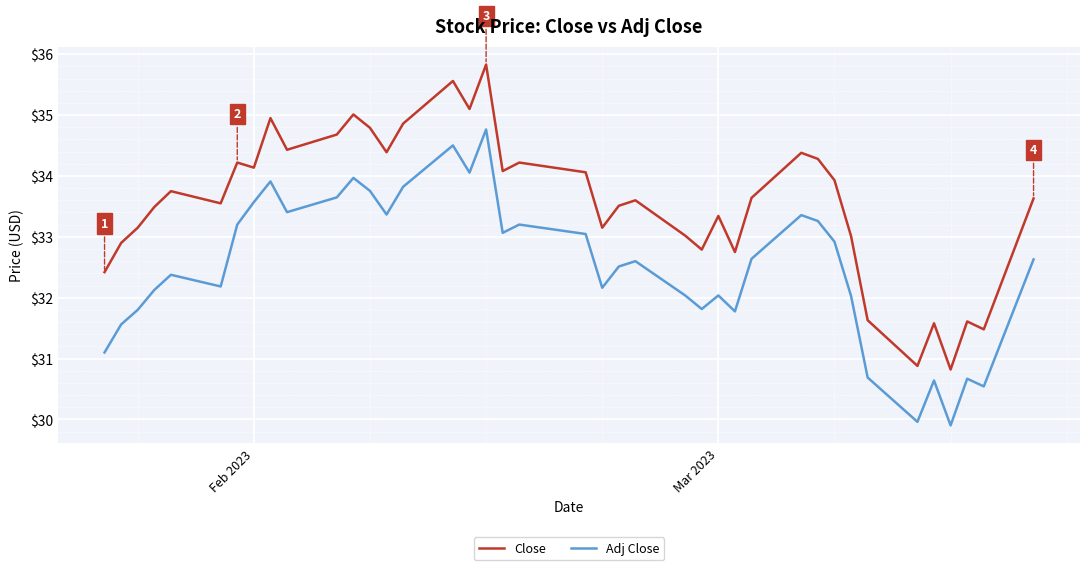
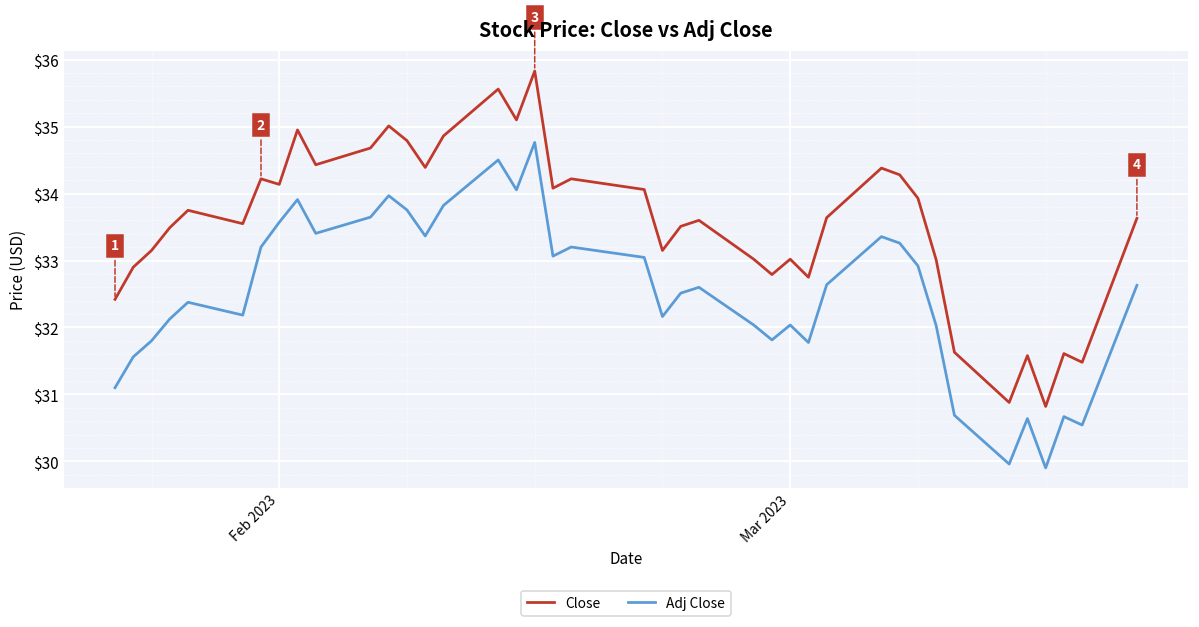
  {
    "Close": {
      "Feb 2023": "$34.1",
-     "Mar 2023": "$33.3"
+     "Mar 2023": "$33.0"
    },
    "Adj Close": {
      "Feb 2023": "$33.6",
      "Mar 2023": "$32.0"
    }
  }
